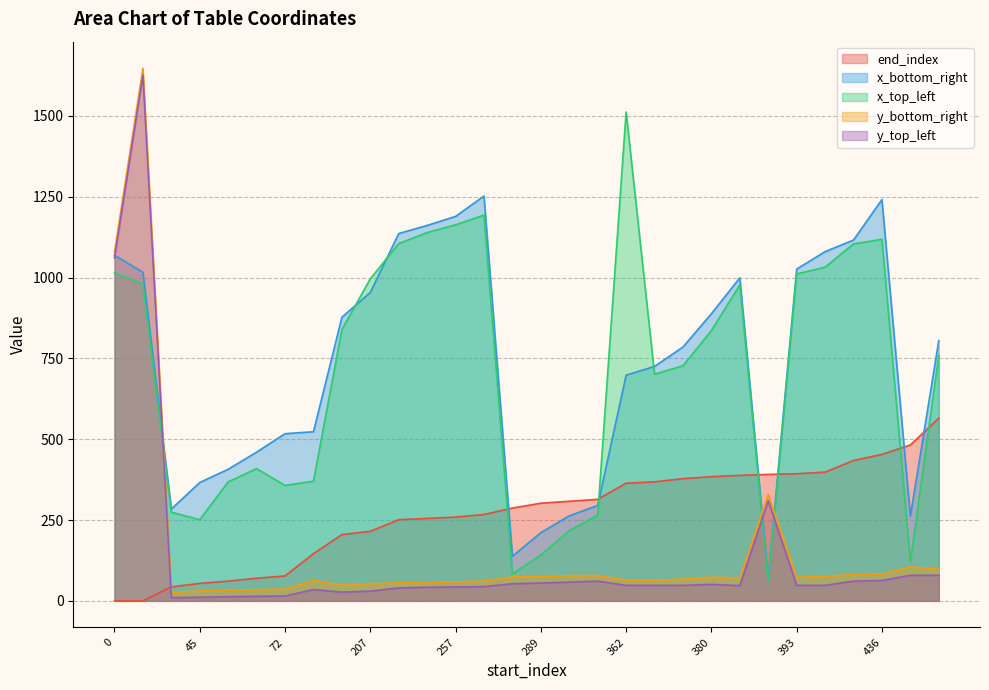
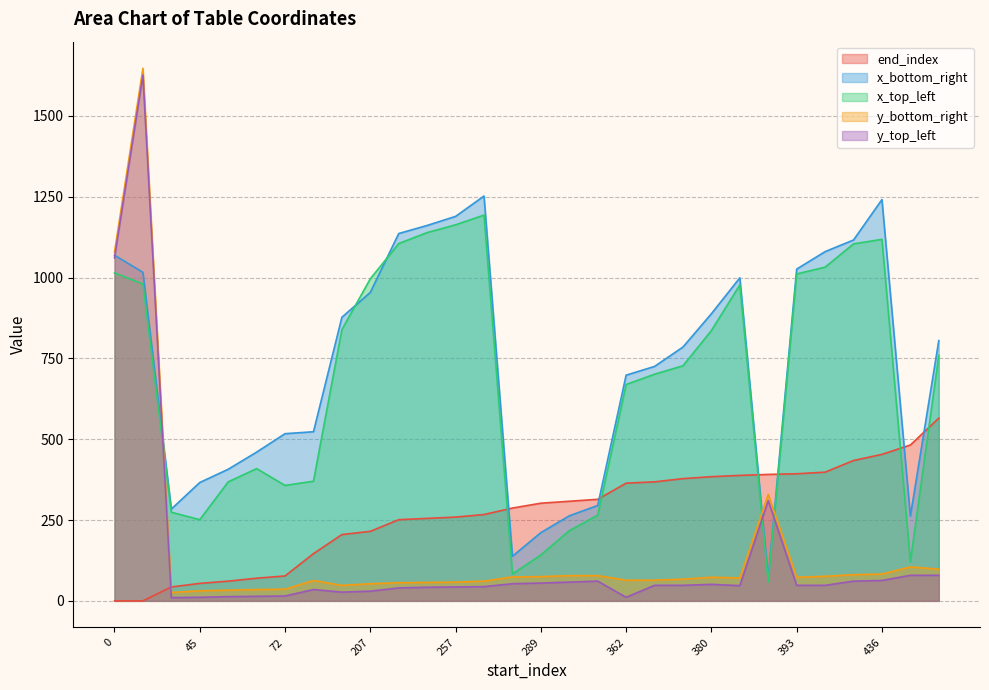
  {
    "x_bottom_right": {
      "0": 1070,
      "45": 370,
      "72": 520,
      "207": 950,
      "257": 1190,
      "289": 210,
      "362": 700,
      "380": 890,
      "393": 1030,
      "436": 1240
    },
    "x_top_left": {
      "0": 1010,
      "45": 250,
      "72": 360,
      "207": 1000,
      "257": 1160,
      "289": 140,
-     "362": 1510,
+     "362": 670,
      "380": 840,
      "393": 1010,
      "436": 1120
    },
    "y_top_left": {
      "0": 1060,
      "45": 10,
      "72": 20,
      "207": 30,
      "257": 40,
      "289": 60,
-     "362": 50,
+     "362": 10,
      "380": 50,
      "393": 50,
      "436": 60
    }
  }
